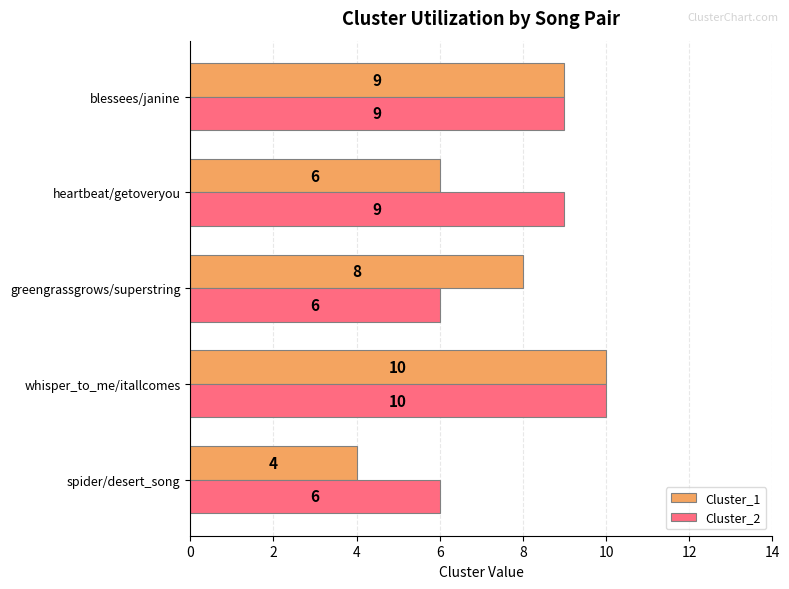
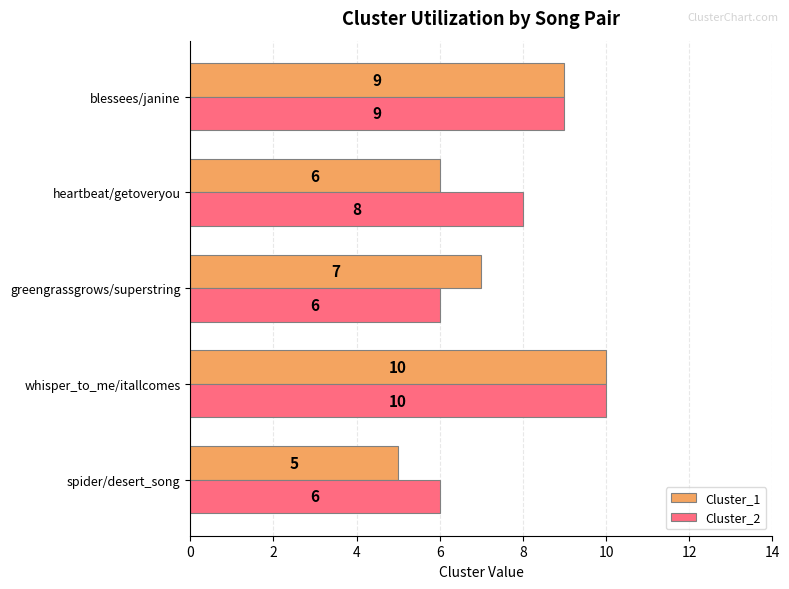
  {
    "Cluster_1": {
      "blessees/janine": 9,
      "heartbeat/getoveryou": 6,
-     "greengrassgrows/superstring": 8,
+     "greengrassgrows/superstring": 7,
      "whisper_to_me/itallcomes": 10,
-     "spider/desert_song": 4
+     "spider/desert_song": 5
    },
    "Cluster_2": {
      "blessees/janine": 9,
-     "heartbeat/getoveryou": 9,
+     "heartbeat/getoveryou": 8,
      "greengrassgrows/superstring": 6,
      "whisper_to_me/itallcomes": 10,
      "spider/desert_song": 6
    }
  }
